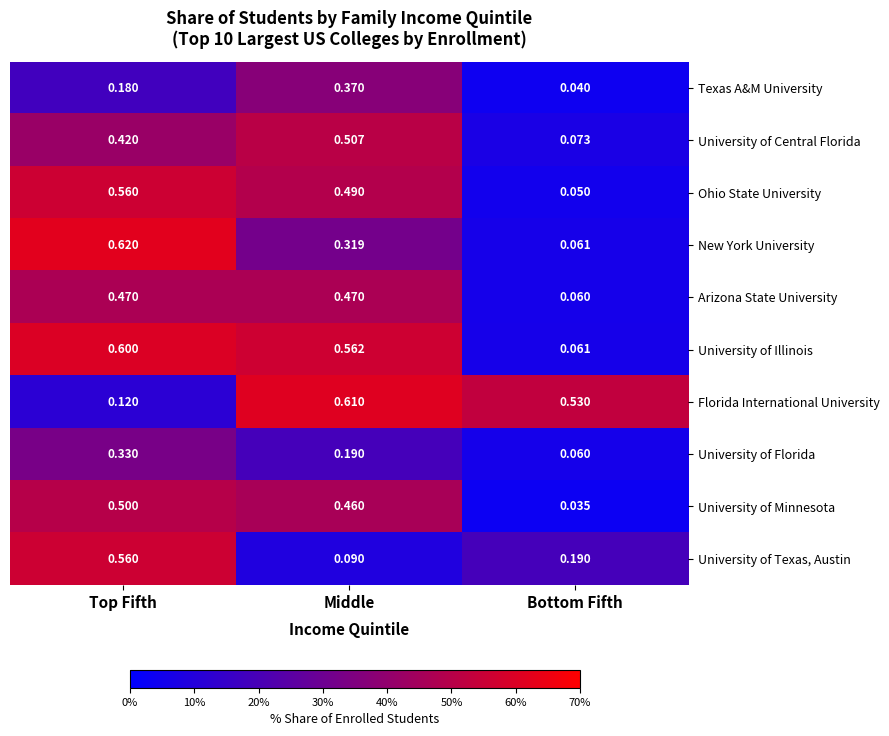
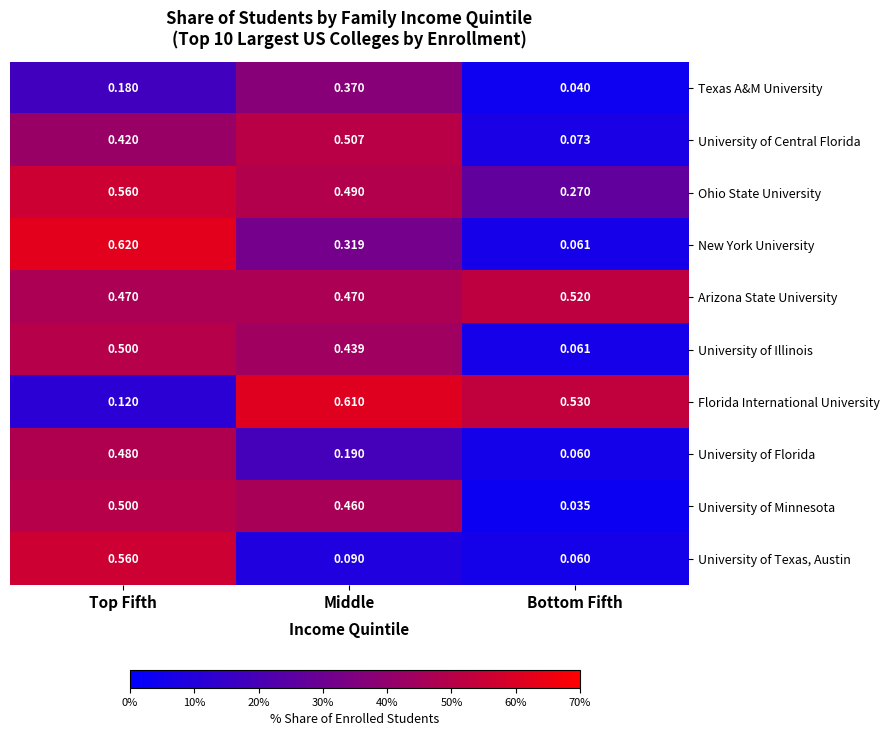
  {
    "Texas A&M University": {
      "Top Fifth": 0.180,
      "Middle": 0.370,
      "Bottom Fifth": 0.040
    },
    "University of Central Florida": {
      "Top Fifth": 0.420,
      "Middle": 0.507,
      "Bottom Fifth": 0.073
    },
    "Ohio State University": {
      "Top Fifth": 0.560,
      "Middle": 0.490,
-     "Bottom Fifth": 0.050
+     "Bottom Fifth": 0.270
    },
    "New York University": {
      "Top Fifth": 0.620,
      "Middle": 0.319,
      "Bottom Fifth": 0.061
    },
    "Arizona State University": {
      "Top Fifth": 0.470,
      "Middle": 0.470,
-     "Bottom Fifth": 0.060
+     "Bottom Fifth": 0.520
    },
    "University of Illinois": {
-     "Top Fifth": 0.600,
-     "Middle": 0.562,
+     "Top Fifth": 0.500,
+     "Middle": 0.439,
      "Bottom Fifth": 0.061
    },
    "Florida International University": {
      "Top Fifth": 0.120,
      "Middle": 0.610,
      "Bottom Fifth": 0.530
    },
    "University of Florida": {
-     "Top Fifth": 0.330,
+     "Top Fifth": 0.480,
      "Middle": 0.190,
      "Bottom Fifth": 0.060
    },
    "University of Minnesota": {
      "Top Fifth": 0.500,
      "Middle": 0.460,
      "Bottom Fifth": 0.035
    },
    "University of Texas, Austin": {
      "Top Fifth": 0.560,
      "Middle": 0.090,
-     "Bottom Fifth": 0.190
+     "Bottom Fifth": 0.060
    }
  }
